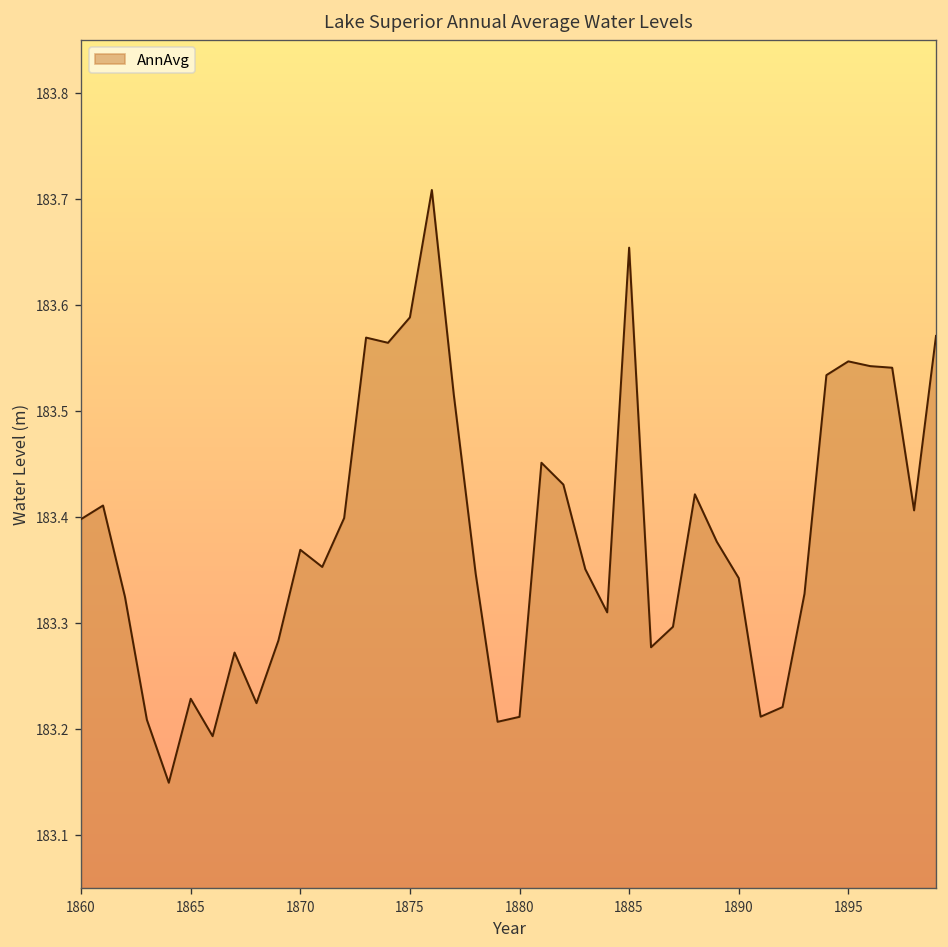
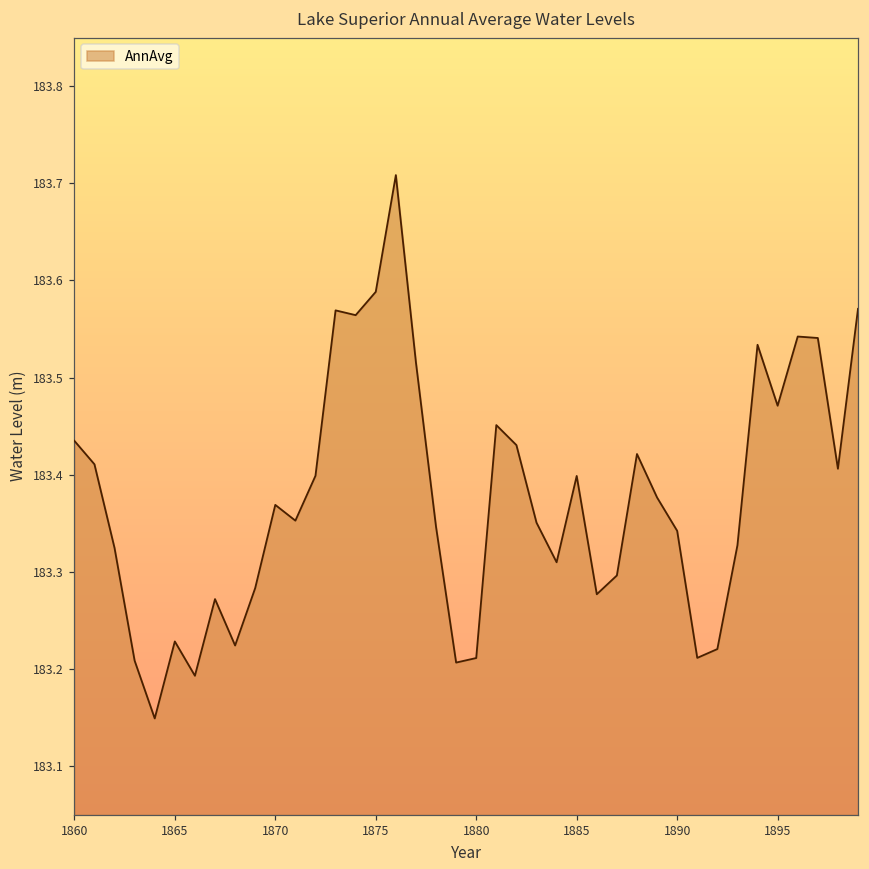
  {
-   "1860": 183.40,
+   "1860": 183.43,
    "1865": 183.23,
    "1870": 183.37,
    "1875": 183.59,
    "1880": 183.21,
-   "1885": 183.65,
+   "1885": 183.40,
    "1890": 183.34,
-   "1895": 183.55
+   "1895": 183.47
  }
